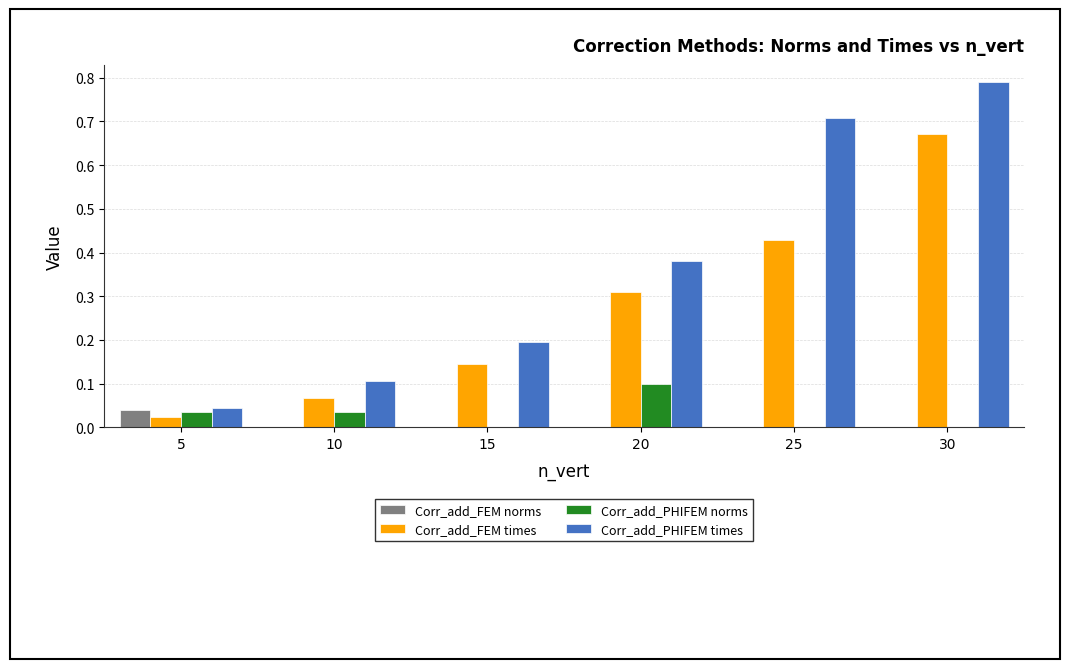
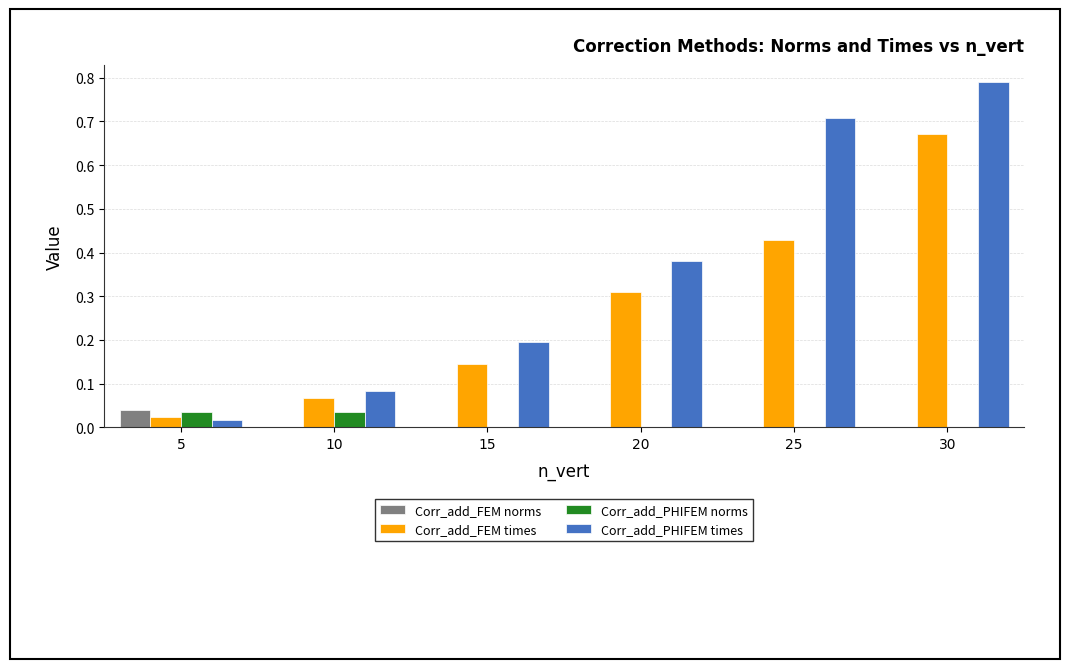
  {
    "Corr_add_FEM norms": {
      "5": 0.04
    },
    "Corr_add_FEM times": {
      "5": 0.02,
      "10": 0.07,
      "15": 0.14,
      "20": 0.31,
      "25": 0.43,
      "30": 0.67
    },
    "Corr_add_PHIFEM norms": {
      "5": 0.03,
      "10": 0.04,
-     "20": 0.10
+     "20": 0.00
    },
    "Corr_add_PHIFEM times": {
-     "5": 0.04,
-     "10": 0.11,
+     "5": 0.02,
+     "10": 0.08,
      "15": 0.20,
      "20": 0.38,
      "25": 0.71,
      "30": 0.79
    }
  }
